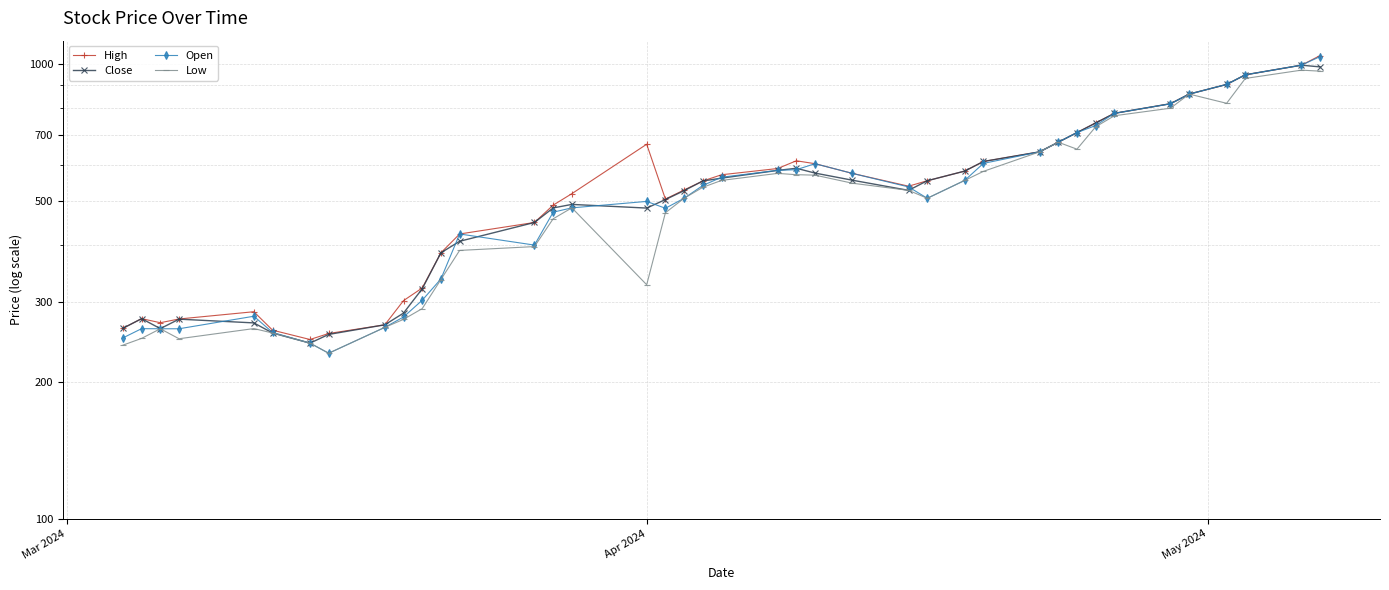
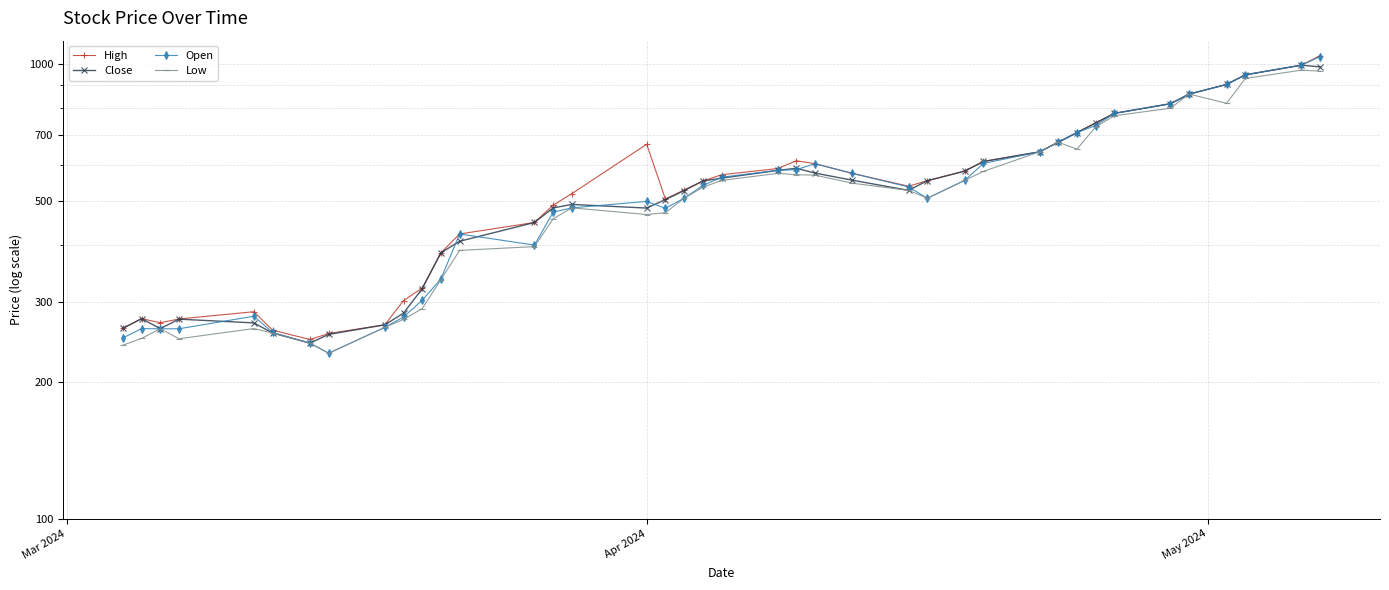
  {
    "High": {
      "Apr 2024": 670
    },
    "Close": {
      "Apr 2024": 480
    },
    "Open": {
      "Apr 2024": 500
    },
    "Low": {
-     "Apr 2024": 330
+     "Apr 2024": 470
    }
  }
